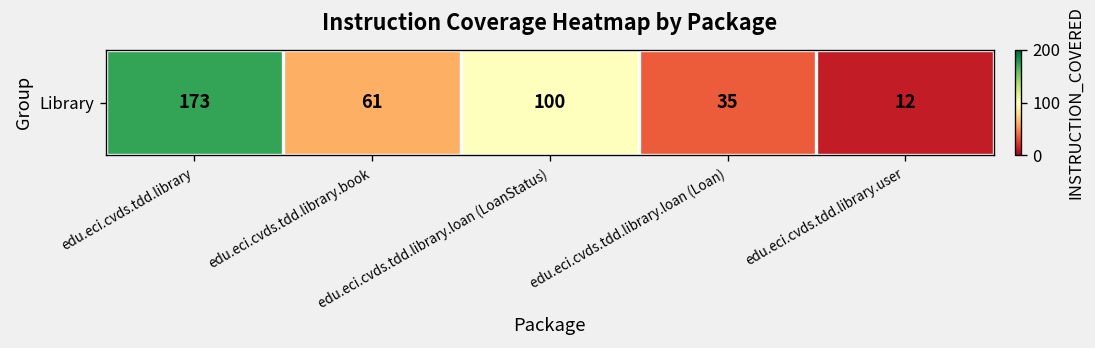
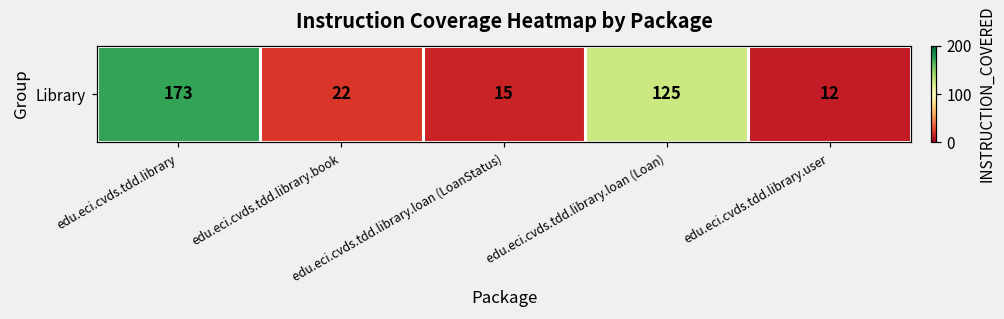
  {
    "Library": {
      "edu.eci.cvds.tdd.library": 173,
-     "edu.eci.cvds.tdd.library.book": 61,
-     "edu.eci.cvds.tdd.library.loan (LoanStatus)": 100,
-     "edu.eci.cvds.tdd.library.loan (Loan)": 35,
+     "edu.eci.cvds.tdd.library.book": 22,
+     "edu.eci.cvds.tdd.library.loan (LoanStatus)": 15,
+     "edu.eci.cvds.tdd.library.loan (Loan)": 125,
      "edu.eci.cvds.tdd.library.user": 12
    }
  }
